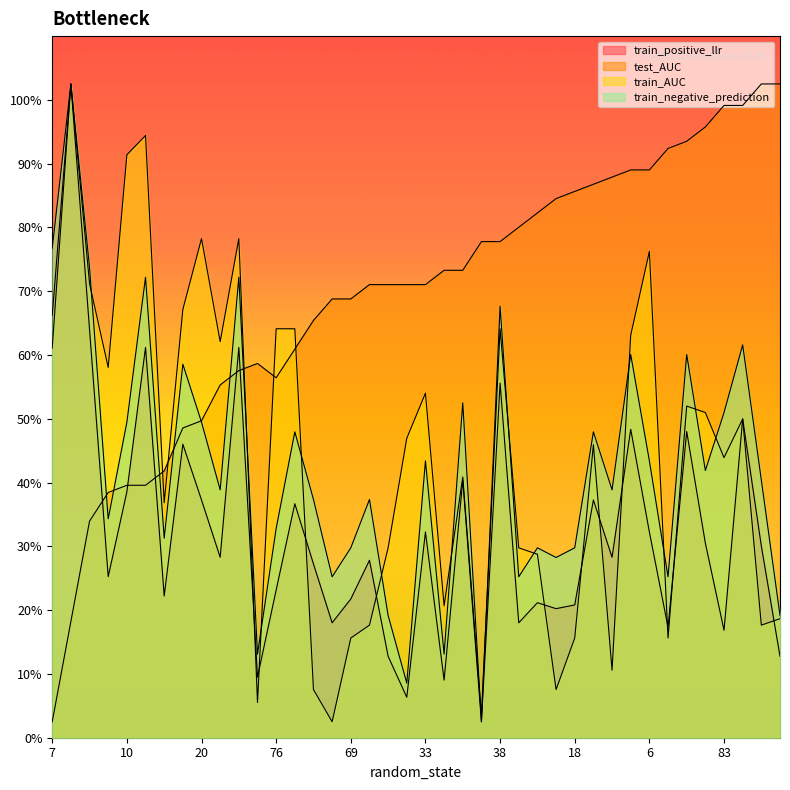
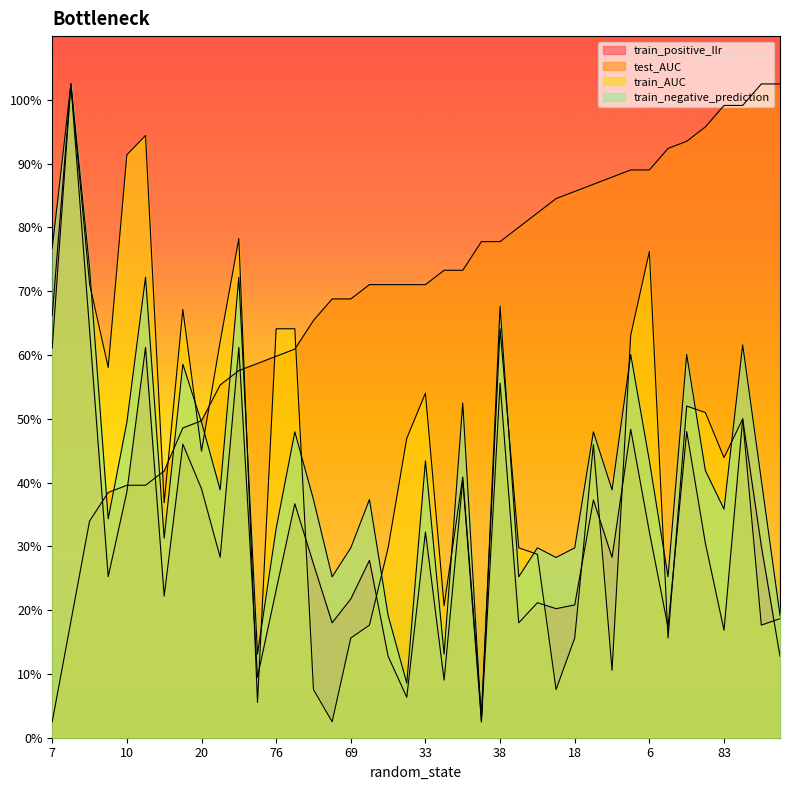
  {
    "train_positive_llr": {
-     "20": "37%",
+     "20": "39%",
      "76": "23%",
      "69": "22%",
      "83": "17%"
    },
    "test_AUC": {
-     "76": "56%",
+     "76": "60%",
      "69": "69%"
    },
    "train_AUC": {
-     "20": "78%",
+     "20": "45%",
      "76": "64%",
      "69": "16%",
      "83": "44%"
    },
    "train_negative_prediction": {
      "76": "33%",
      "69": "30%",
-     "83": "51%"
+     "83": "36%"
    }
  }
